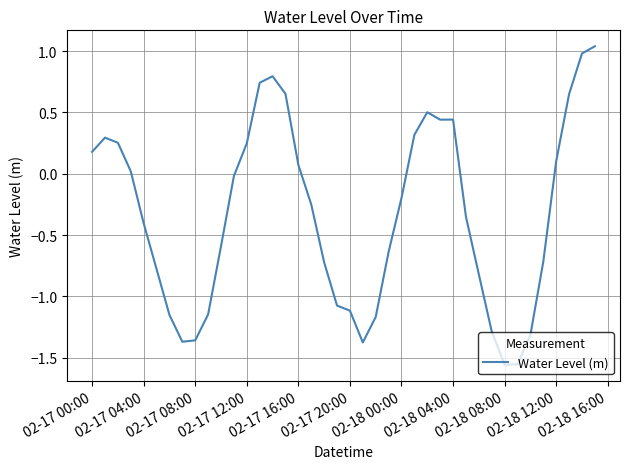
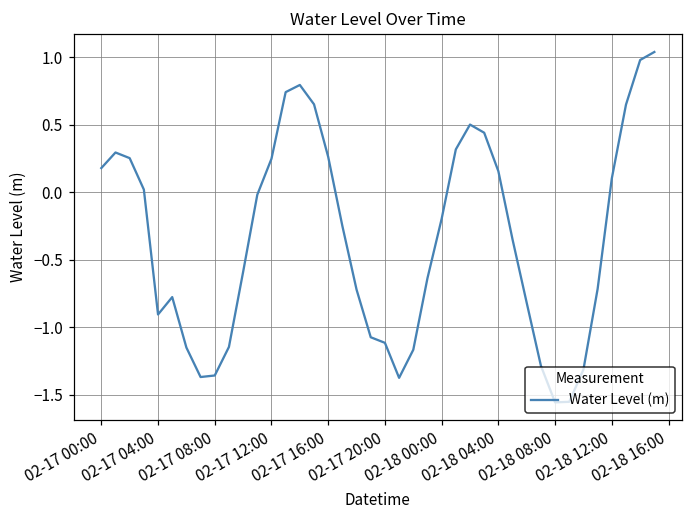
  {
    "02-17 00:00": 0.18,
-   "02-17 04:00": -0.40,
+   "02-17 04:00": -0.91,
    "02-17 08:00": -1.36,
    "02-17 12:00": 0.25,
-   "02-17 16:00": 0.07,
+   "02-17 16:00": 0.26,
    "02-17 20:00": -1.12,
    "02-18 00:00": -0.20,
-   "02-18 04:00": 0.44,
+   "02-18 04:00": 0.16,
    "02-18 12:00": 0.10
  }
